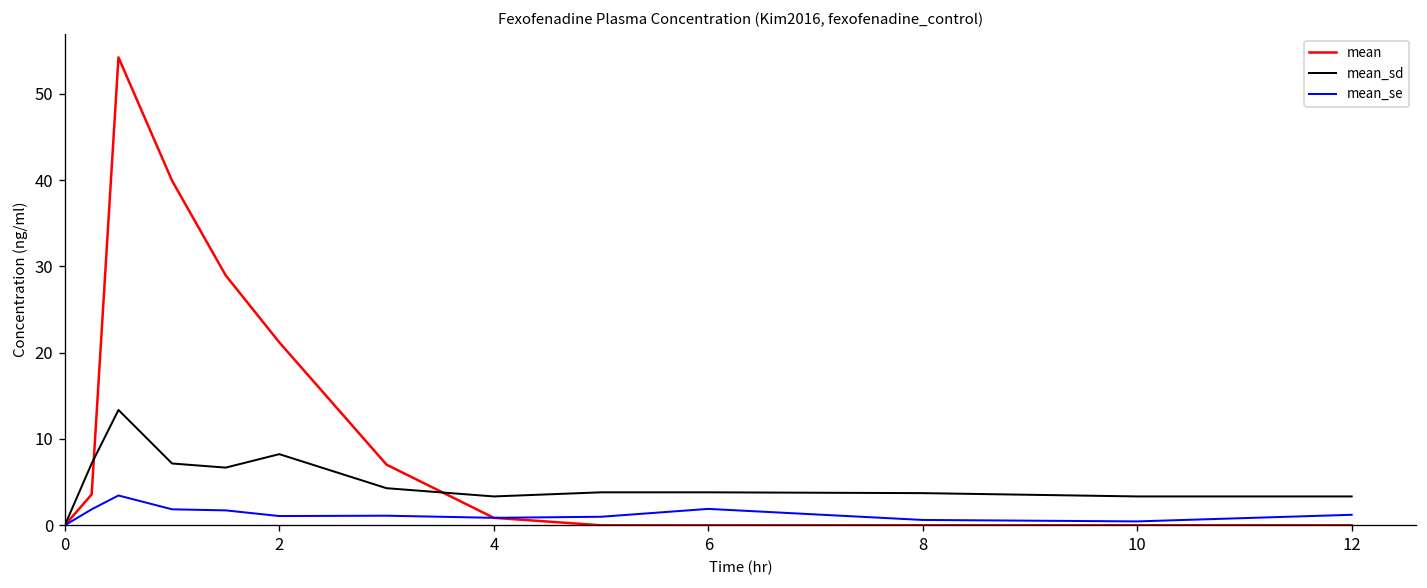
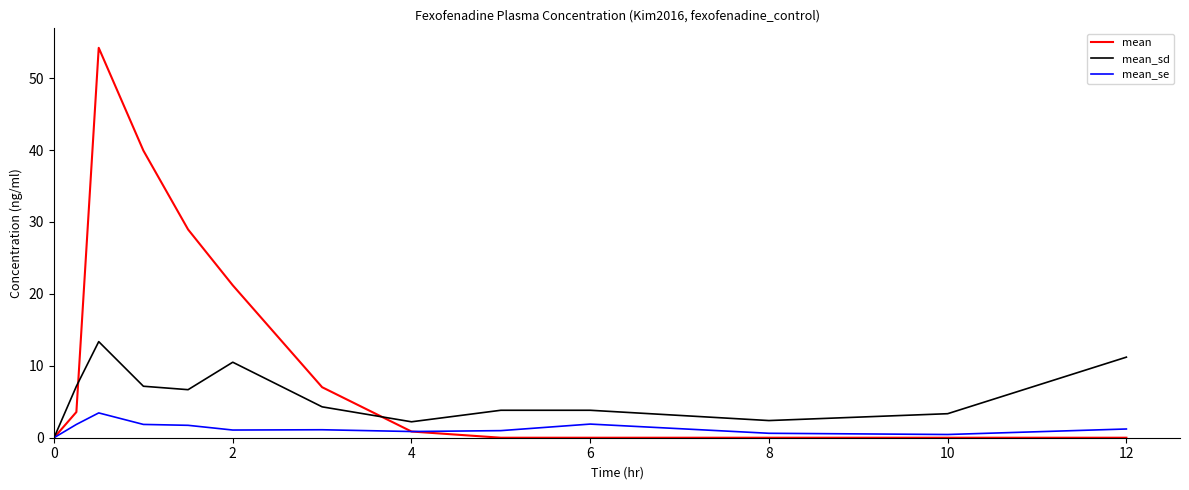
  {
    "mean": {
      "2": 21,
      "6": 0,
      "8": 0,
      "10": 0,
      "12": 0
    },
    "mean_sd": {
-     "2": 8,
-     "4": 3,
+     "2": 10,
+     "4": 2,
      "6": 4,
-     "8": 4,
+     "8": 2,
      "10": 3,
-     "12": 3
+     "12": 11
    },
    "mean_se": {
      "2": 1,
      "6": 2,
      "8": 1,
      "10": 0,
      "12": 1
    }
  }
